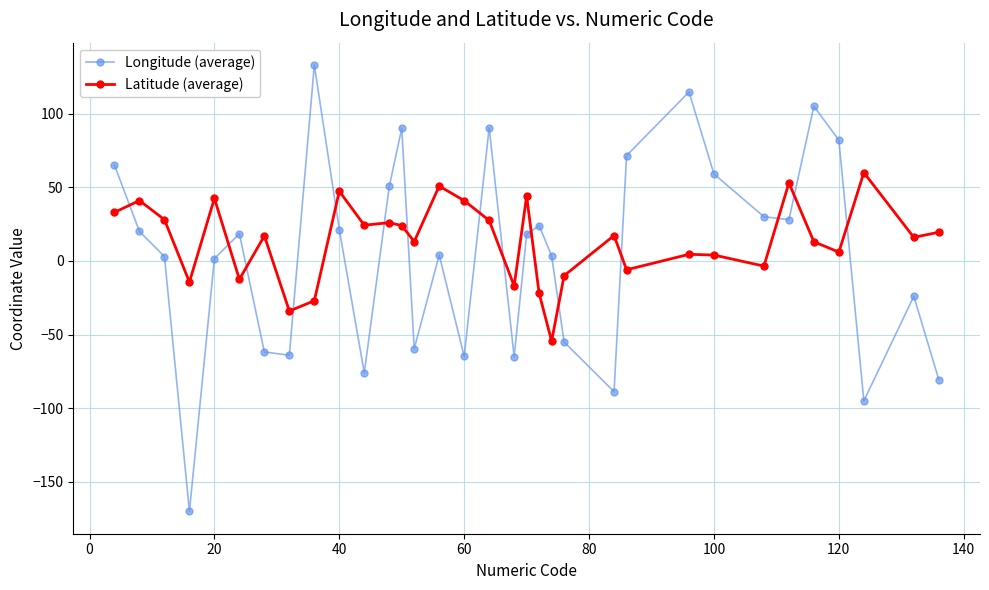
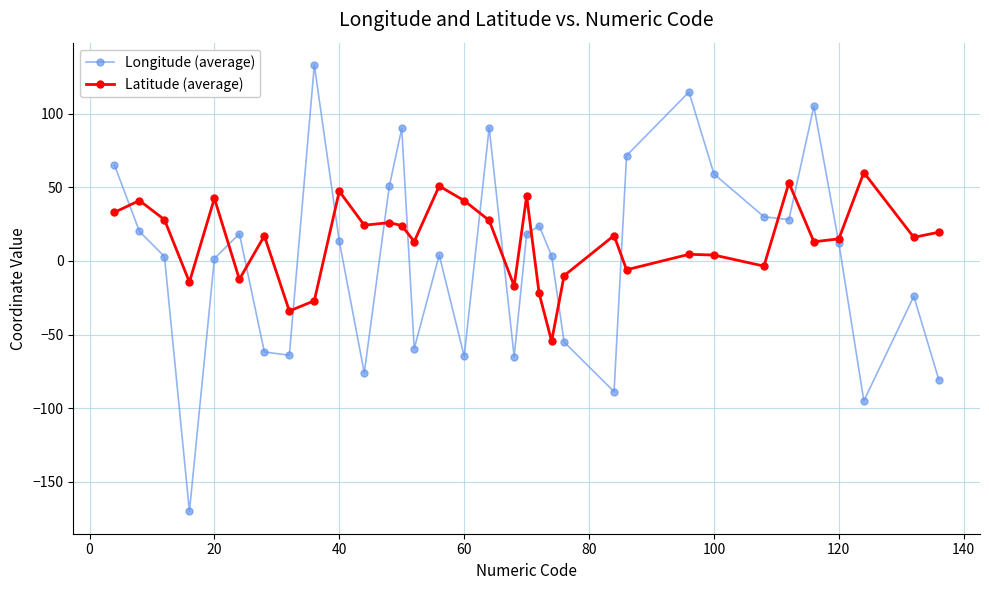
  {
    "Longitude (average)": {
      "20": 2,
-     "40": 21,
+     "40": 13,
      "60": -65,
      "100": 59,
-     "120": 82
+     "120": 12
    },
    "Latitude (average)": {
      "20": 43,
      "40": 47,
      "60": 41,
      "100": 4,
-     "120": 6
+     "120": 15
    }
  }
